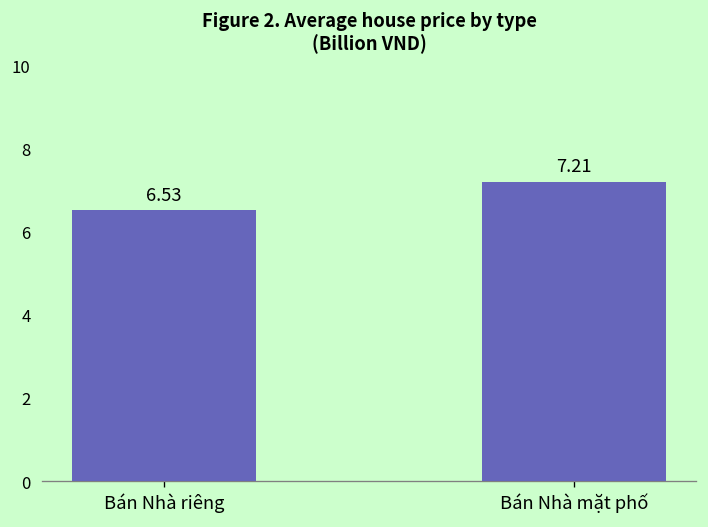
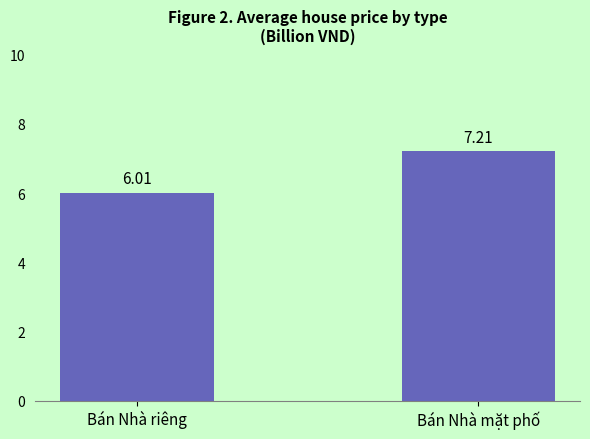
  {
-   "Bán Nhà riêng": 6.53,
+   "Bán Nhà riêng": 6.01,
    "Bán Nhà mặt phố": 7.21
  }
